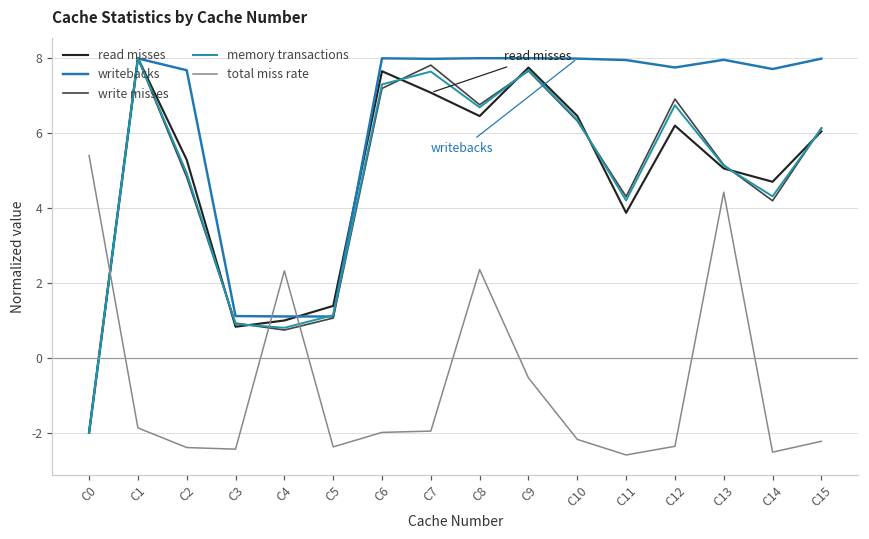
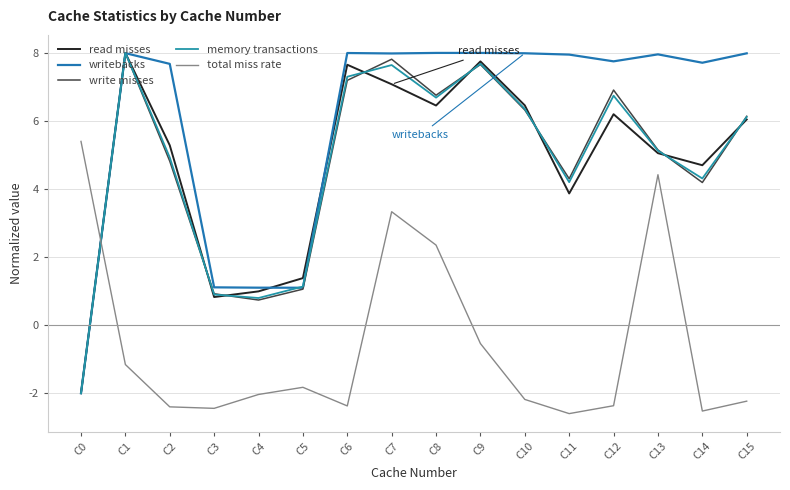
  {
    "total miss rate": {
      "C0": 5.4,
-     "C1": -1.9,
+     "C1": -1.2,
      "C2": -2.4,
      "C3": -2.4,
-     "C4": 2.3,
-     "C5": -2.4,
-     "C6": -2.0,
-     "C7": -2.0,
+     "C4": -2.0,
+     "C5": -1.8,
+     "C6": -2.4,
+     "C7": 3.3,
      "C8": 2.4,
      "C9": -0.5,
      "C10": -2.2,
      "C11": -2.6,
      "C12": -2.4,
      "C13": 4.4,
      "C14": -2.5,
      "C15": -2.2
    }
  }
